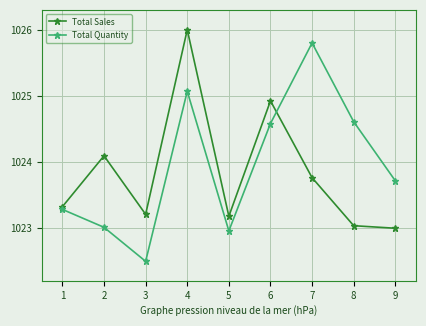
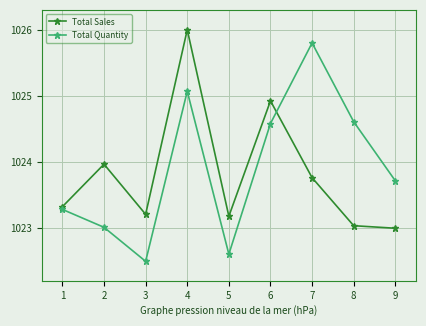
  {
    "Total Sales": {
      "1": 1023.3,
-     "2": 1024.1,
+     "2": 1024.0,
      "3": 1023.2,
      "4": 1026.0,
      "5": 1023.2,
      "6": 1024.9,
      "7": 1023.8,
      "8": 1023.0,
      "9": 1023.0
    },
    "Total Quantity": {
      "1": 1023.3,
      "2": 1023.0,
      "3": 1022.5,
      "4": 1025.1,
-     "5": 1023.0,
+     "5": 1022.6,
      "6": 1024.6,
      "7": 1025.8,
      "8": 1024.6,
      "9": 1023.7
    }
  }
